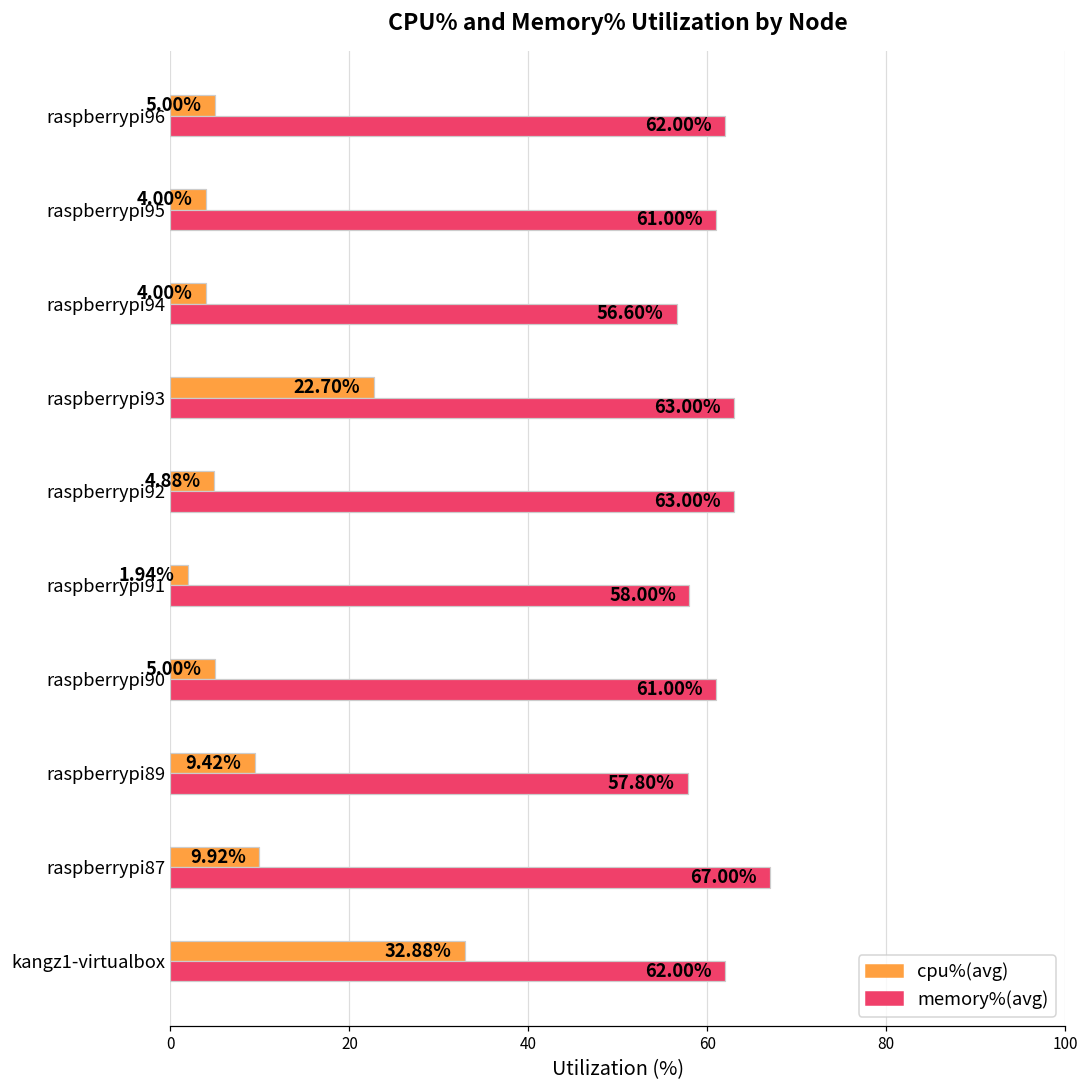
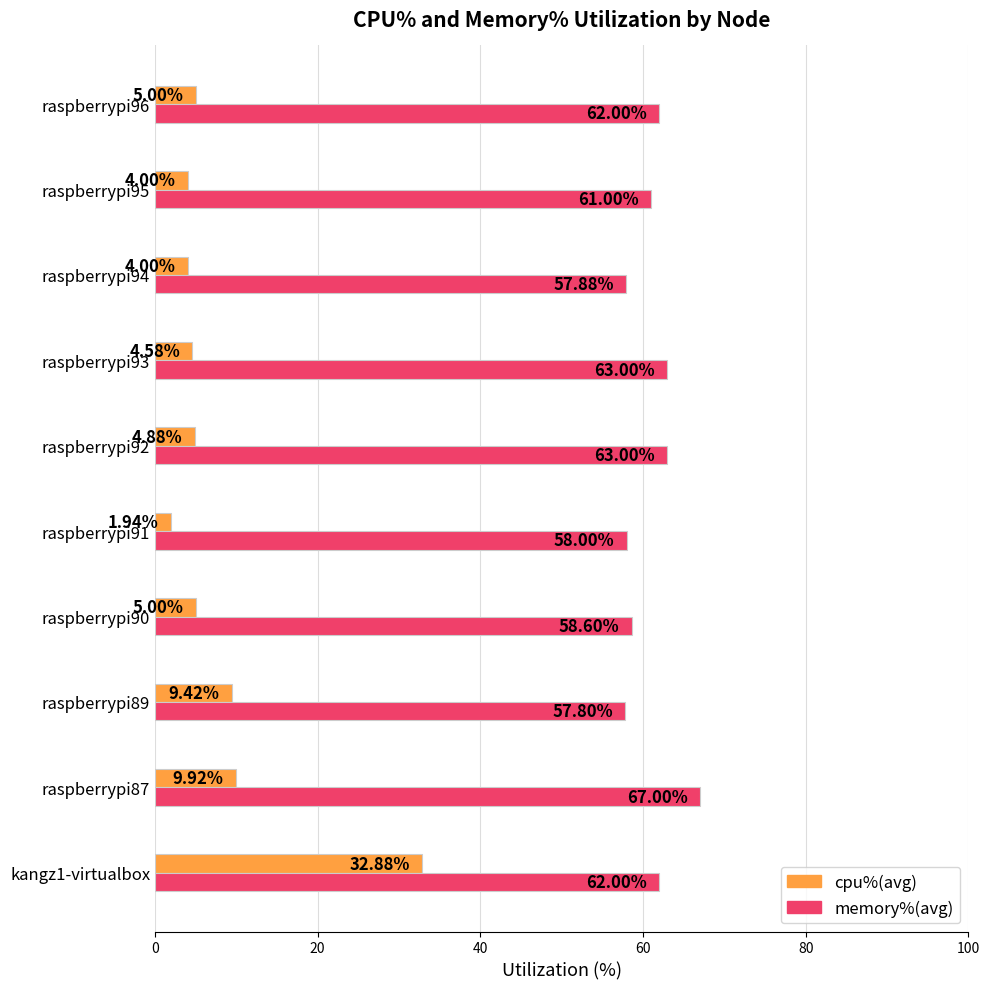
  {
    "cpu%(avg)": {
      "raspberrypi96": "5.00%",
      "raspberrypi95": "4.00%",
      "raspberrypi94": "4.00%",
-     "raspberrypi93": "22.70%",
+     "raspberrypi93": "4.58%",
      "raspberrypi92": "4.88%",
      "raspberrypi91": "1.94%",
      "raspberrypi90": "5.00%",
      "raspberrypi89": "9.42%",
      "raspberrypi87": "9.92%",
      "kangz1-virtualbox": "32.88%"
    },
    "memory%(avg)": {
      "raspberrypi96": "62.00%",
      "raspberrypi95": "61.00%",
-     "raspberrypi94": "56.60%",
+     "raspberrypi94": "57.88%",
      "raspberrypi93": "63.00%",
      "raspberrypi92": "63.00%",
      "raspberrypi91": "58.00%",
-     "raspberrypi90": "61.00%",
+     "raspberrypi90": "58.60%",
      "raspberrypi89": "57.80%",
      "raspberrypi87": "67.00%",
      "kangz1-virtualbox": "62.00%"
    }
  }
